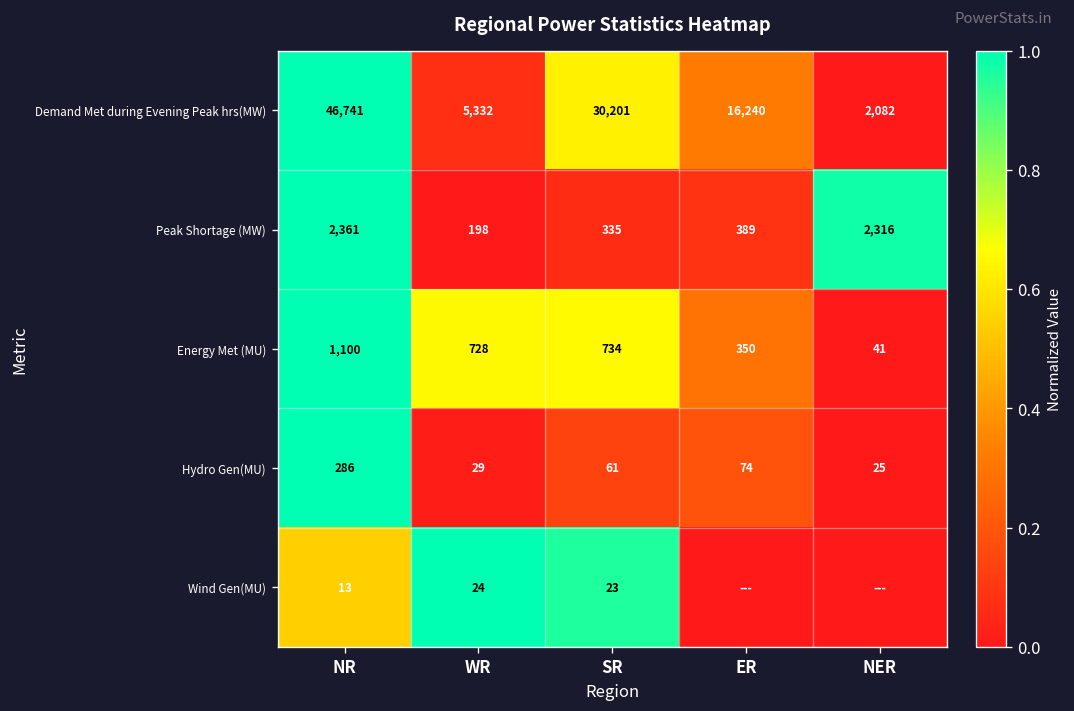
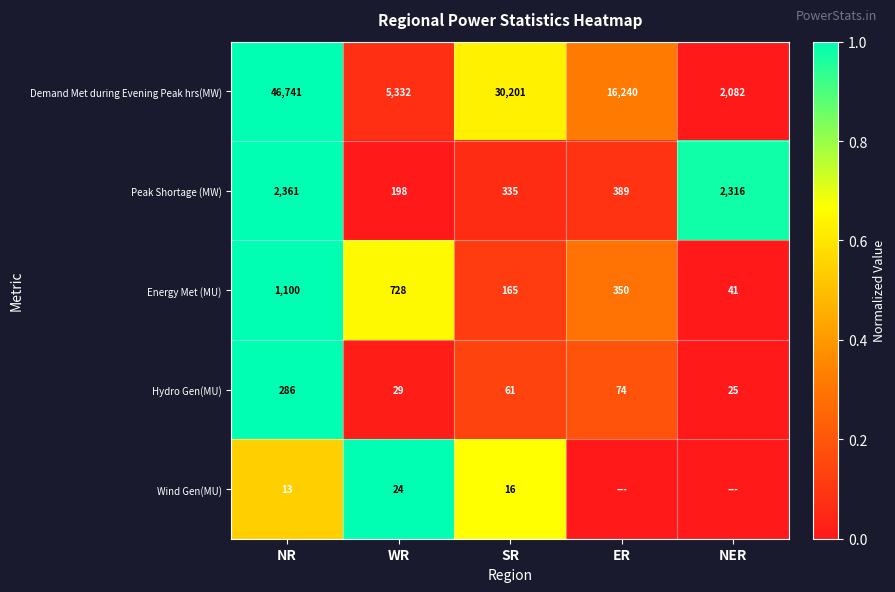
  {
    "Demand Met during Evening Peak hrs(MW)": {
      "NR": "46,741",
      "WR": "5,332",
      "SR": "30,201",
      "ER": "16,240",
      "NER": "2,082"
    },
    "Peak Shortage (MW)": {
      "NR": "2,361",
      "WR": "198",
      "SR": "335",
      "ER": "389",
      "NER": "2,316"
    },
    "Energy Met (MU)": {
      "NR": "1,100",
      "WR": "728",
-     "SR": "734",
+     "SR": "165",
      "ER": "350",
      "NER": "41"
    },
    "Hydro Gen(MU)": {
      "NR": "286",
      "WR": "29",
      "SR": "61",
      "ER": "74",
      "NER": "25"
    },
    "Wind Gen(MU)": {
      "NR": "13",
      "WR": "24",
-     "SR": "23"
+     "SR": "16"
    }
  }
